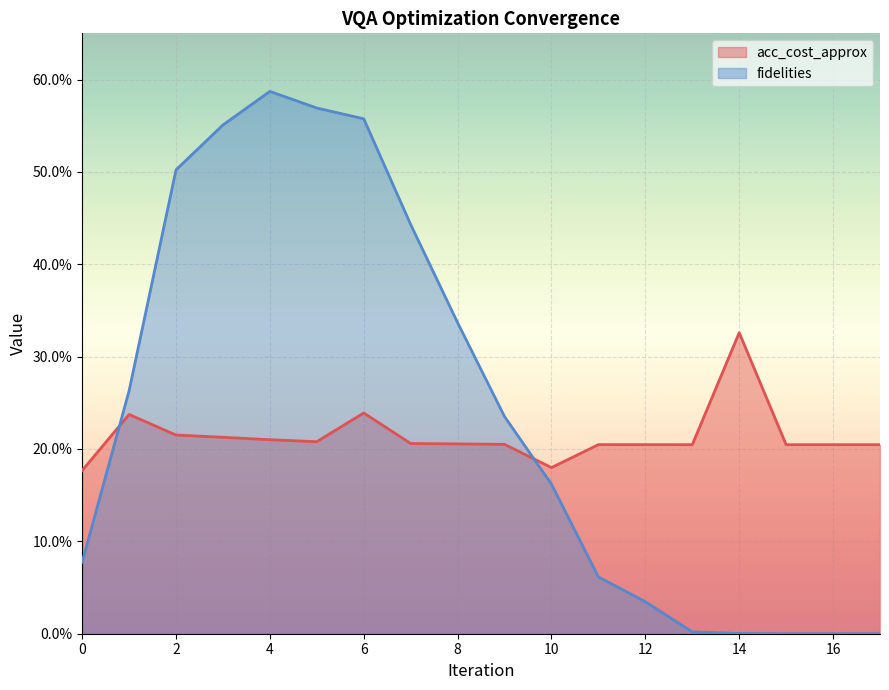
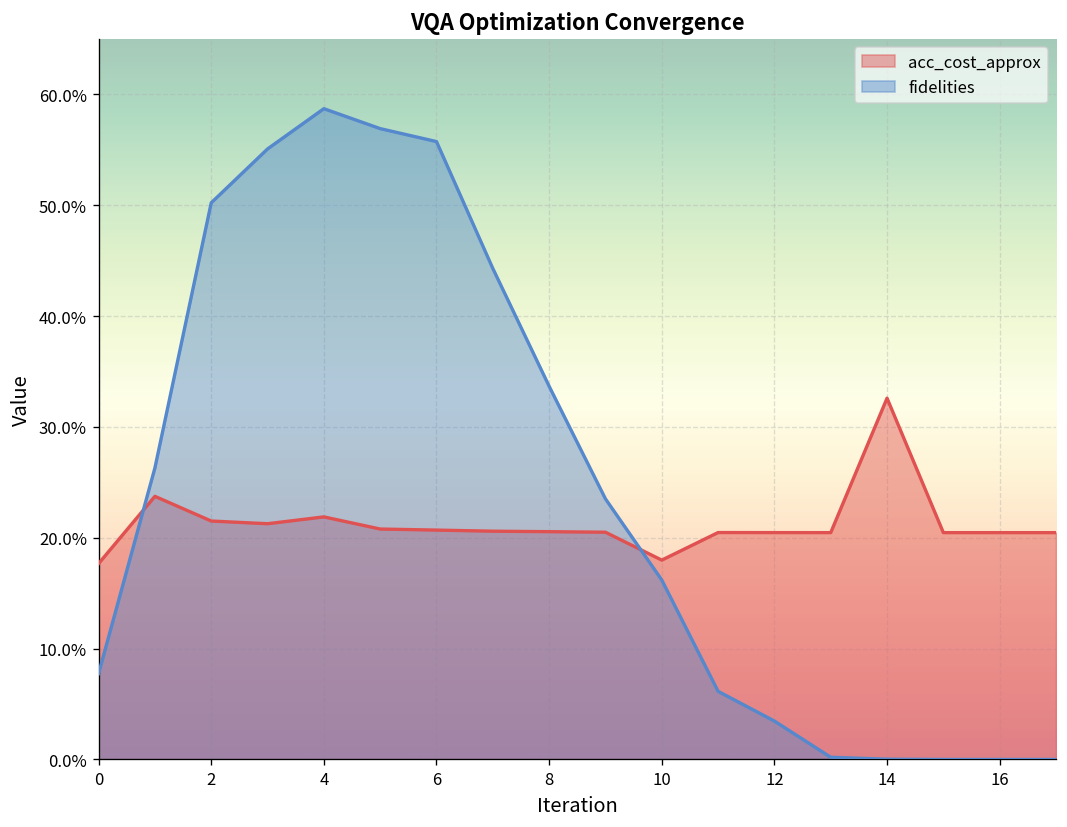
  {
    "acc_cost_approx": {
      "0": "18%",
      "2": "22%",
-     "4": "21%",
-     "6": "24%",
+     "4": "22%",
+     "6": "21%",
      "8": "21%",
      "10": "18%",
      "12": "20%",
      "14": "33%",
      "16": "20%"
    },
    "fidelities": {
      "0": "8%",
      "2": "50%",
      "4": "59%",
      "6": "56%",
      "8": "34%",
      "10": "16%",
      "12": "3%",
      "14": "0%",
      "16": "0%"
    }
  }
